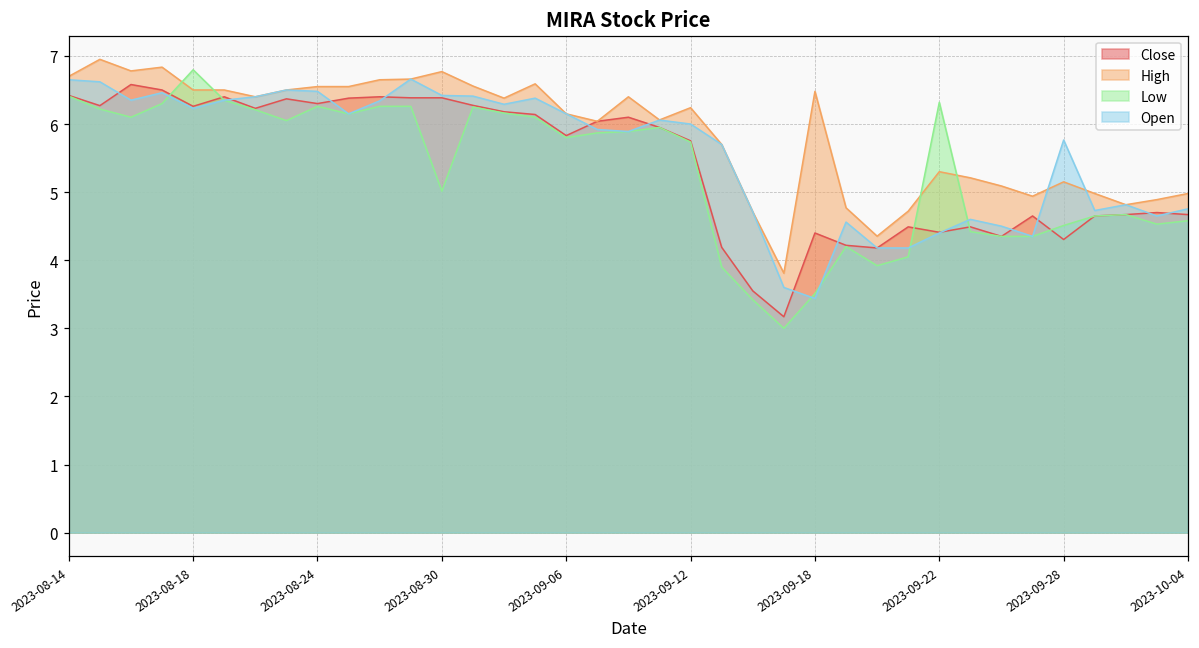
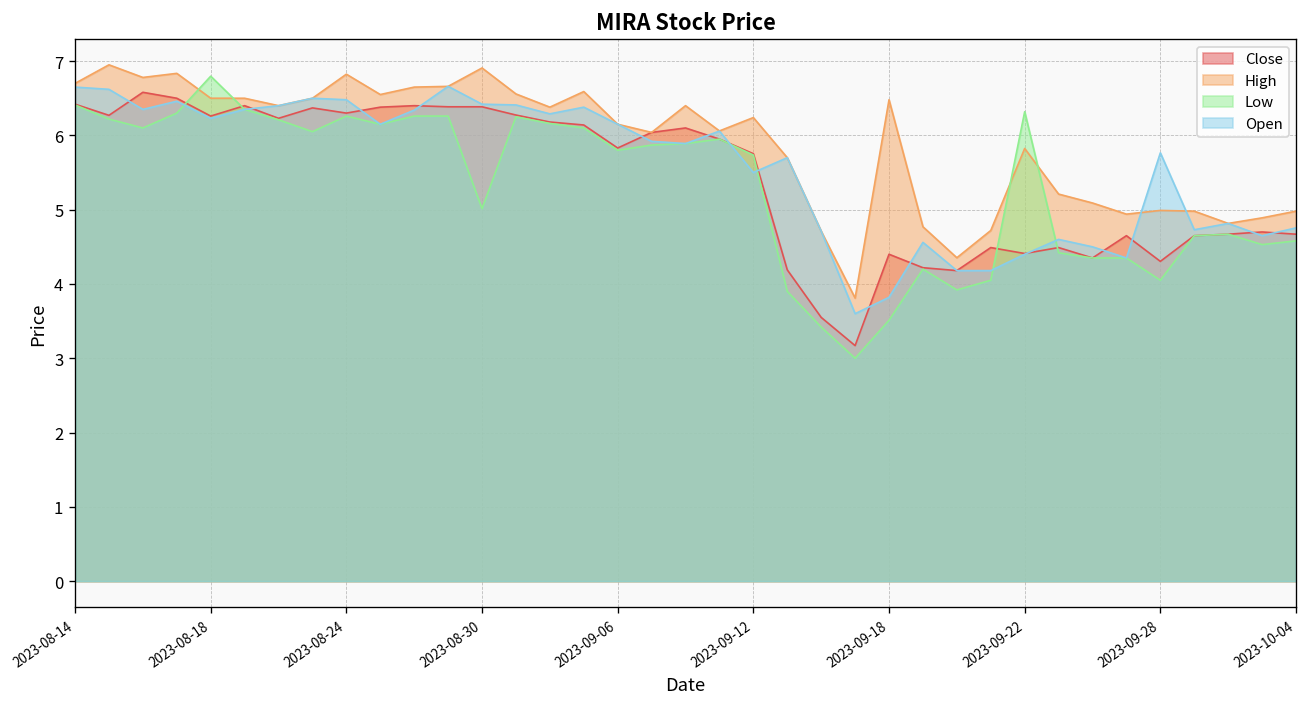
  {
    "Close": {
      "2023-09-18": 4.4,
      "2023-09-28": 4.3,
      "2023-10-04": 4.7
    },
    "High": {
      "2023-08-14": 6.7,
      "2023-08-18": 6.5,
-     "2023-08-24": 6.6,
-     "2023-08-30": 6.8,
+     "2023-08-24": 6.8,
+     "2023-08-30": 6.9,
      "2023-09-12": 6.2,
      "2023-09-18": 6.5,
-     "2023-09-22": 5.3,
-     "2023-09-28": 5.2,
+     "2023-09-22": 5.8,
+     "2023-09-28": 5.0,
      "2023-10-04": 5.0
    },
    "Low": {
      "2023-08-18": 6.8,
      "2023-08-30": 5.0,
      "2023-09-18": 3.5,
      "2023-09-22": 6.3,
-     "2023-09-28": 4.5,
+     "2023-09-28": 4.0,
      "2023-10-04": 4.6
    },
    "Open": {
      "2023-08-14": 6.7,
      "2023-08-24": 6.5,
-     "2023-09-12": 6.0,
-     "2023-09-18": 3.4,
+     "2023-09-12": 5.5,
+     "2023-09-18": 3.8,
      "2023-09-28": 5.8,
      "2023-10-04": 4.8
    }
  }
